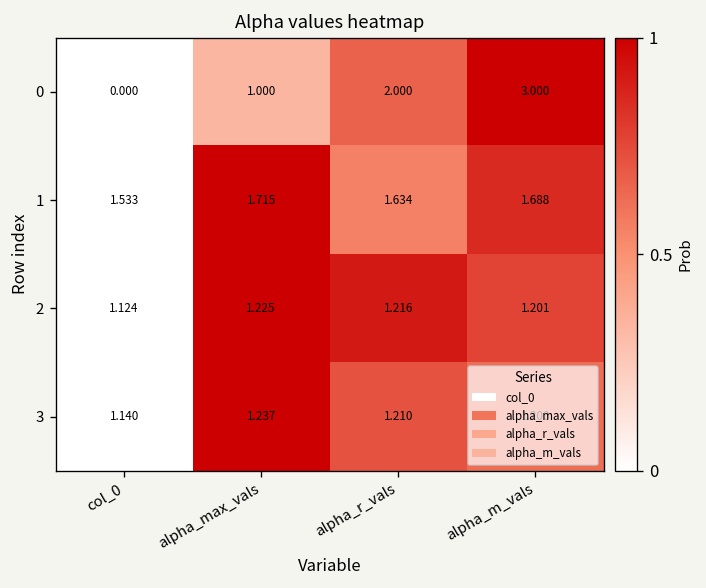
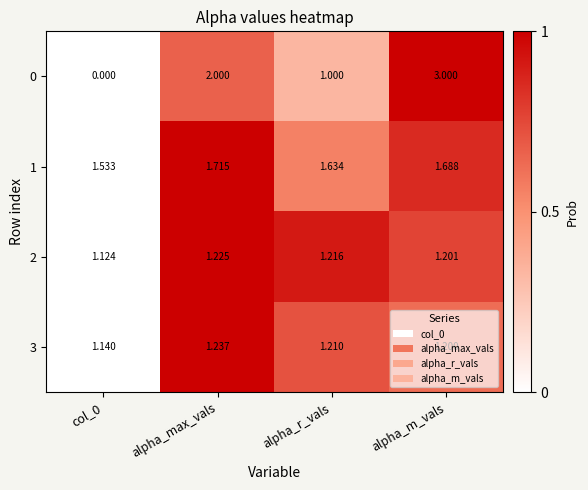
  {
    "0": {
      "col_0": 0.000,
-     "alpha_max_vals": 1.000,
-     "alpha_r_vals": 2.000,
+     "alpha_max_vals": 2.000,
+     "alpha_r_vals": 1.000,
      "alpha_m_vals": 3.000
    },
    "1": {
      "col_0": 1.533,
      "alpha_max_vals": 1.715,
      "alpha_r_vals": 1.634,
      "alpha_m_vals": 1.688
    },
    "2": {
      "col_0": 1.124,
      "alpha_max_vals": 1.225,
      "alpha_r_vals": 1.216,
      "alpha_m_vals": 1.201
    },
    "3": {
      "col_0": 1.140,
      "alpha_max_vals": 1.237,
      "alpha_r_vals": 1.210
    }
  }
